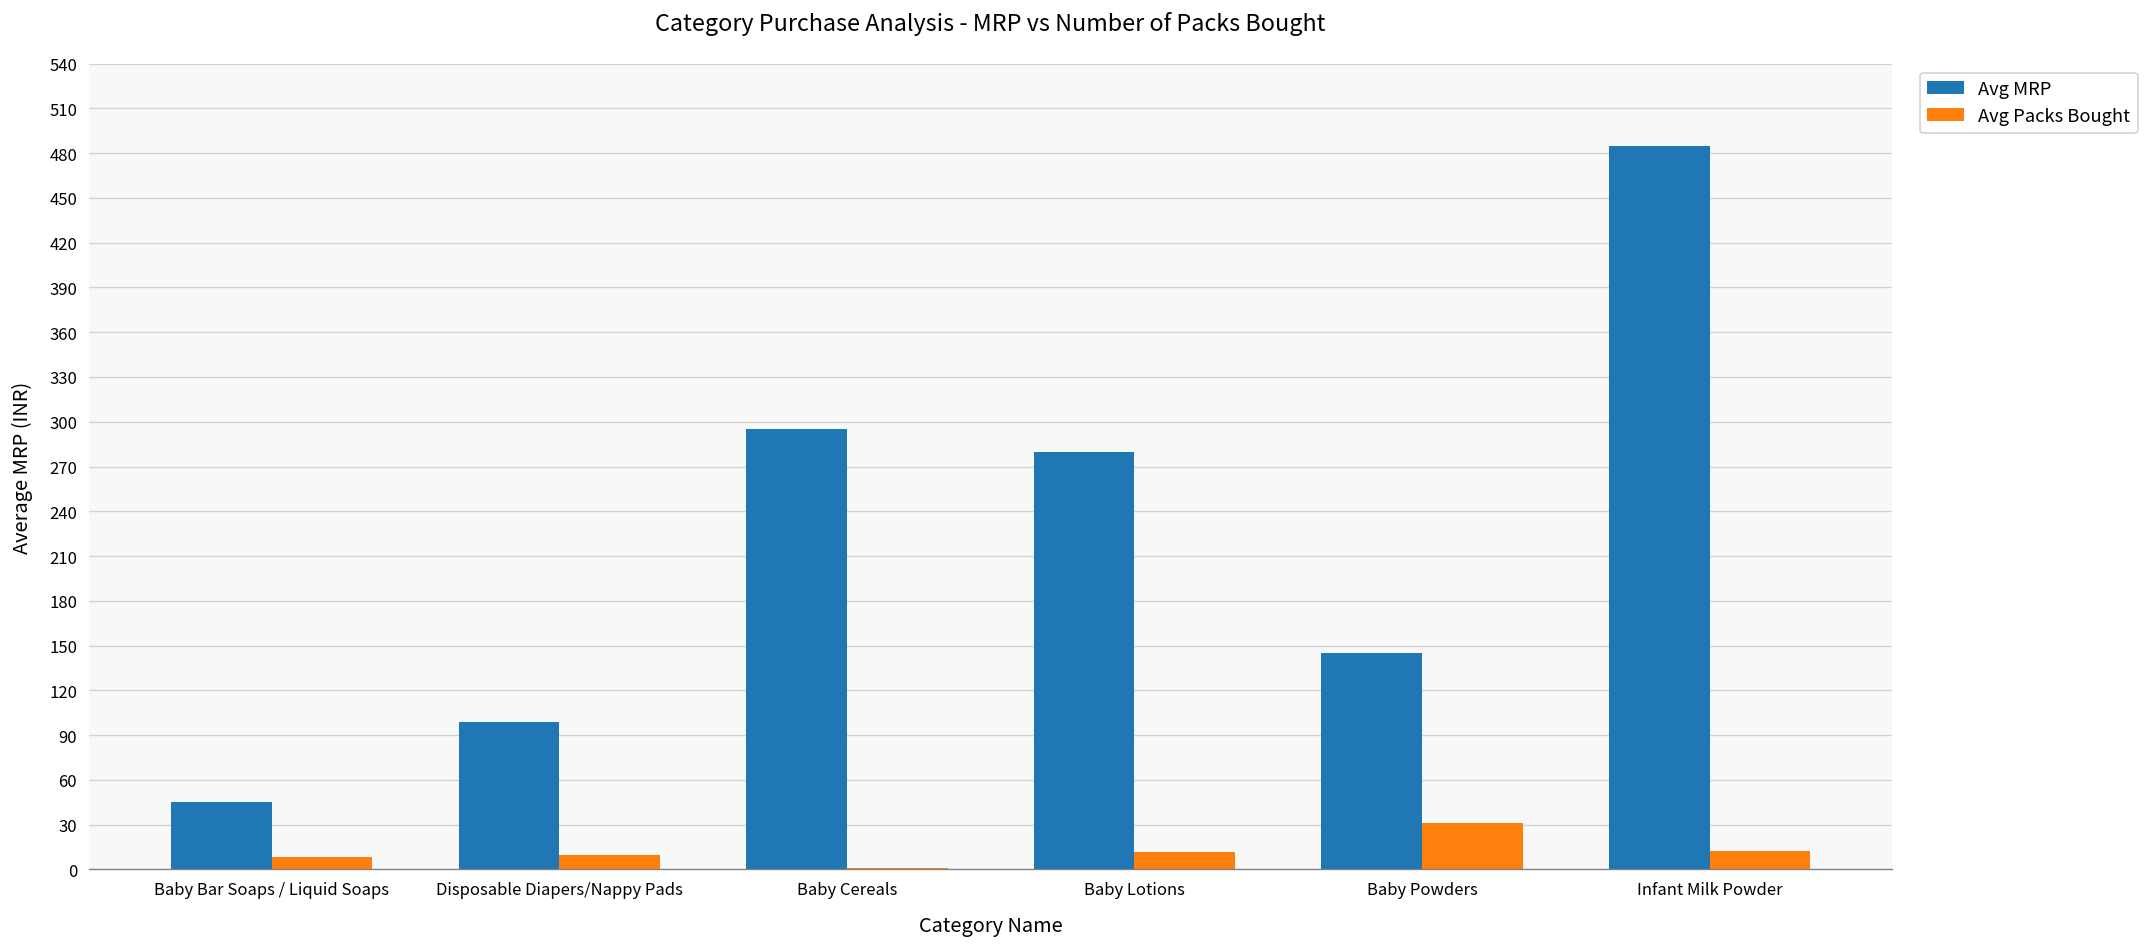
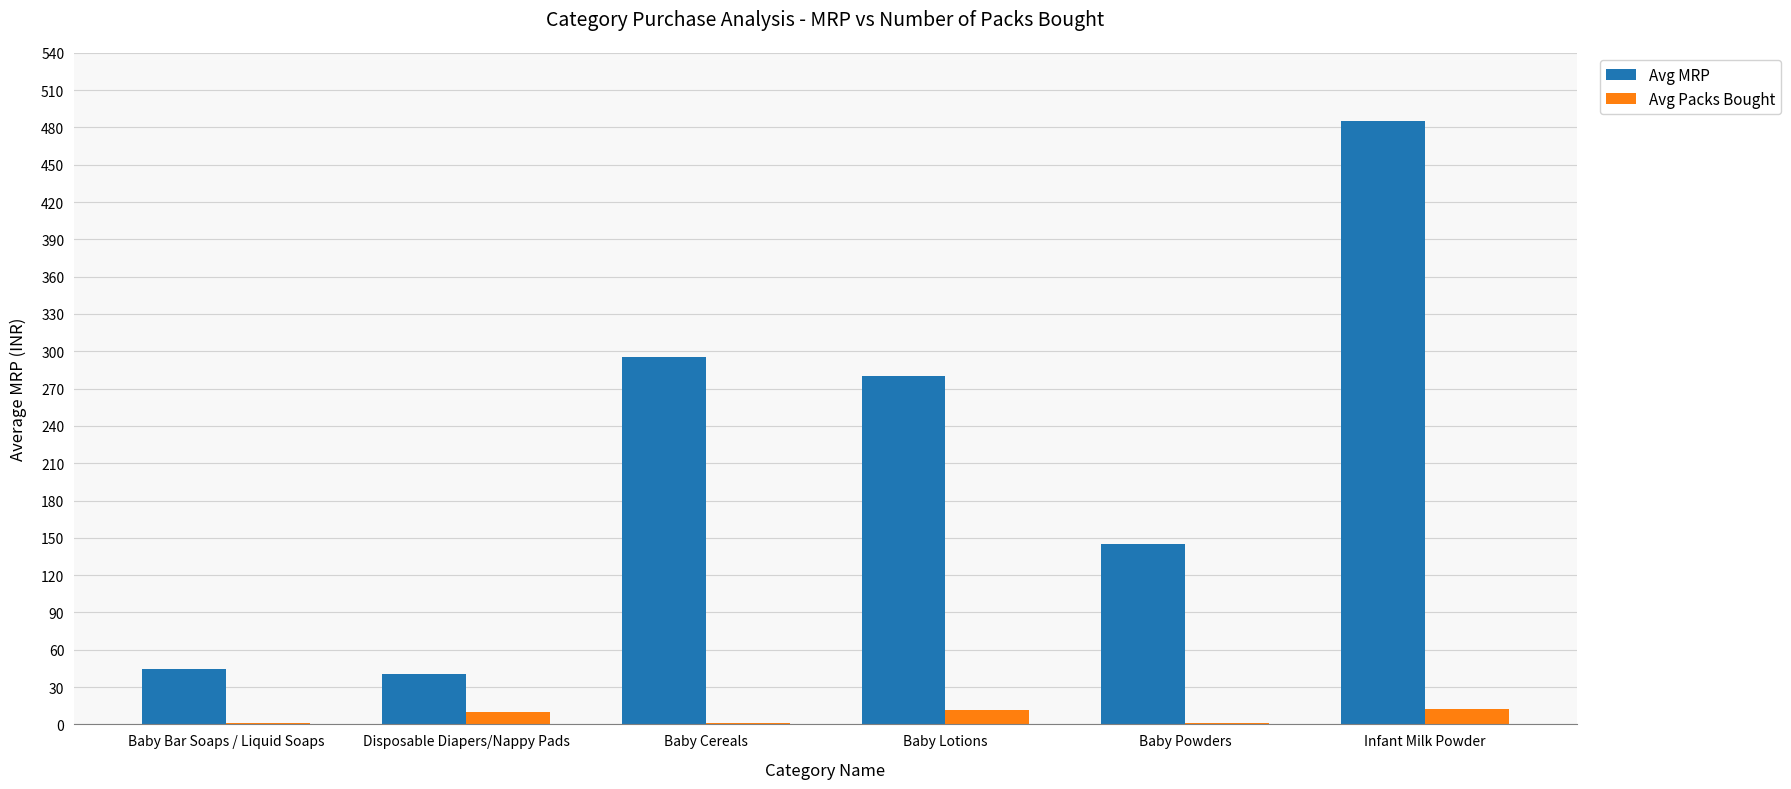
  {
    "Avg MRP": {
      "Baby Bar Soaps / Liquid Soaps": 45,
-     "Disposable Diapers/Nappy Pads": 99,
+     "Disposable Diapers/Nappy Pads": 41,
      "Baby Cereals": 295,
      "Baby Lotions": 280,
      "Baby Powders": 145,
      "Infant Milk Powder": 485
    },
    "Avg Packs Bought": {
-     "Baby Bar Soaps / Liquid Soaps": 9,
+     "Baby Bar Soaps / Liquid Soaps": 1,
      "Disposable Diapers/Nappy Pads": 10,
      "Baby Lotions": 12,
-     "Baby Powders": 31,
+     "Baby Powders": 1,
      "Infant Milk Powder": 12
    }
  }
